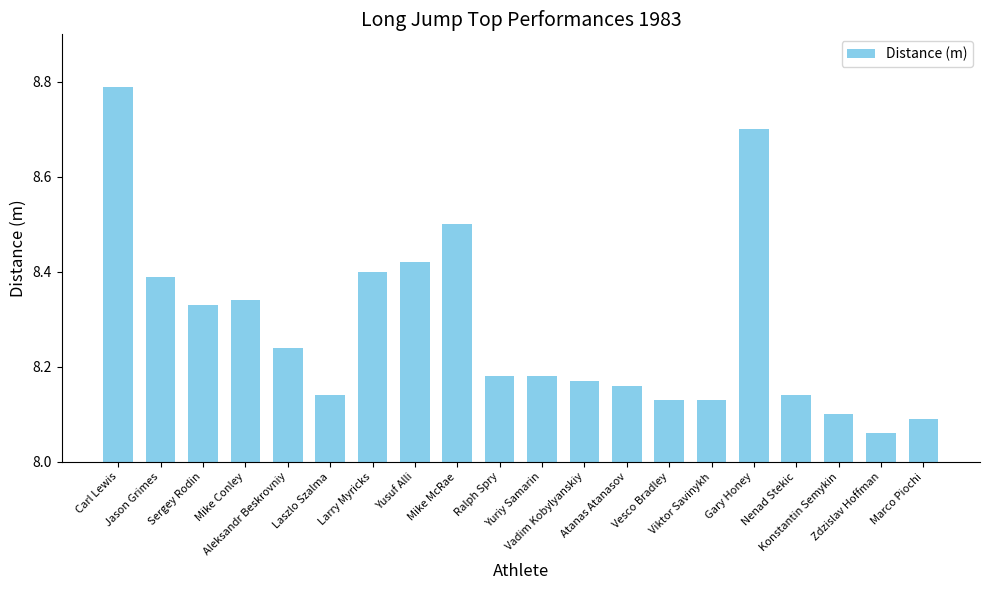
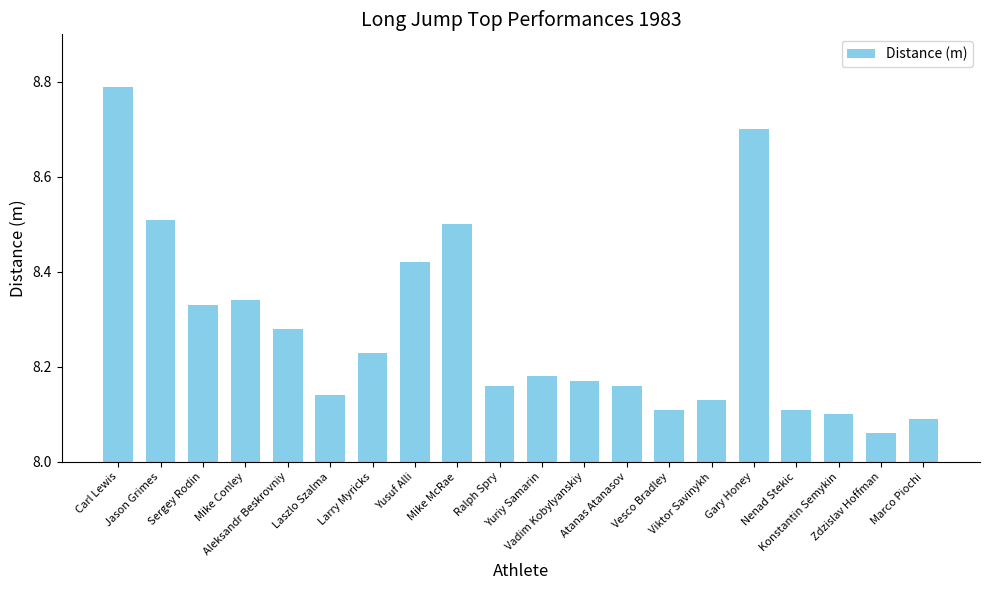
  {
    "Carl Lewis": 8.79,
-   "Jason Grimes": 8.39,
+   "Jason Grimes": 8.51,
    "Sergey Rodin": 8.33,
    "Mike Conley": 8.34,
-   "Aleksandr Beskrovniy": 8.24,
+   "Aleksandr Beskrovniy": 8.28,
    "Laszlo Szalma": 8.14,
-   "Larry Myricks": 8.40,
+   "Larry Myricks": 8.23,
    "Yusuf Alli": 8.42,
    "Mike McRae": 8.50,
-   "Ralph Spry": 8.18,
+   "Ralph Spry": 8.16,
    "Yuriy Samarin": 8.18,
    "Vadim Kobylyanskiy": 8.17,
    "Atanas Atanasov": 8.16,
-   "Vesco Bradley": 8.13,
+   "Vesco Bradley": 8.11,
    "Viktor Savinykh": 8.13,
    "Gary Honey": 8.70,
-   "Nenad Stekic": 8.14,
+   "Nenad Stekic": 8.11,
    "Konstantin Semykin": 8.10,
    "Zdzislav Hoffman": 8.06,
    "Marco Piochi": 8.09
  }
